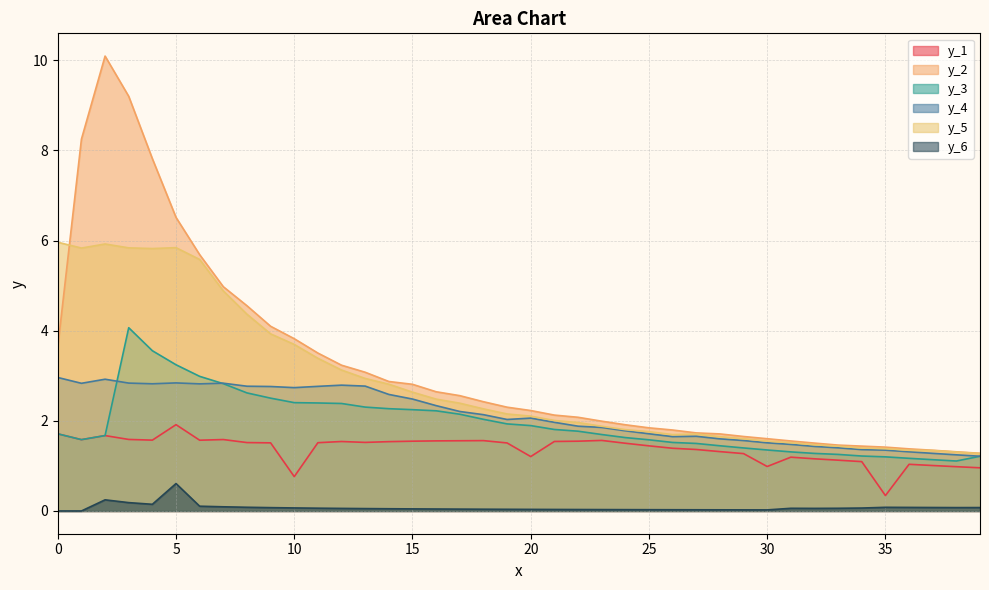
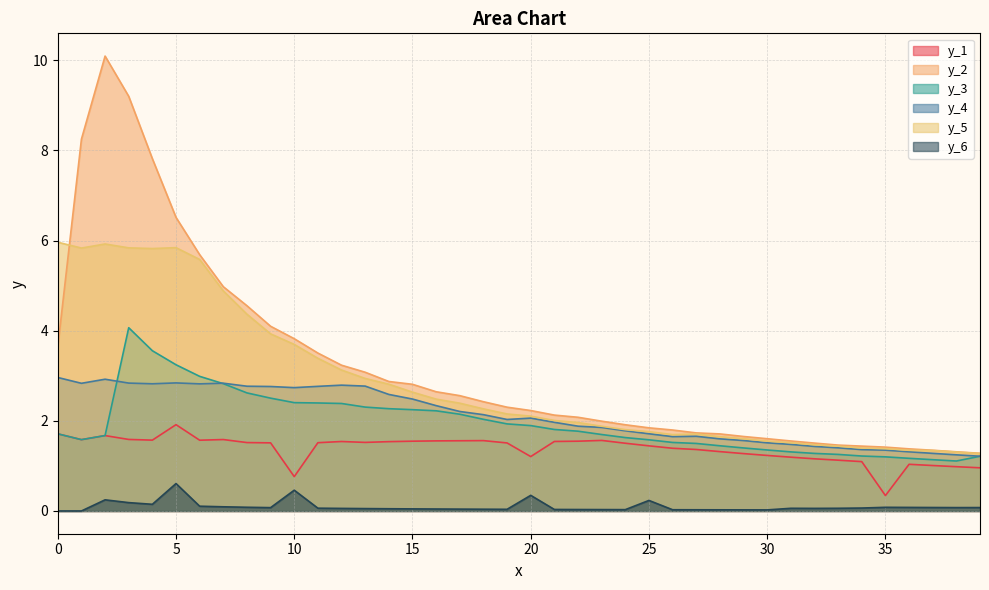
  {
    "y_1": {
      "5": 1.9,
      "10": 0.8,
      "15": 1.5,
      "20": 1.2,
      "25": 1.4,
-     "30": 1.0,
+     "30": 1.2,
      "35": 0.3
    },
    "y_6": {
      "0": 0.0,
      "5": 0.6,
-     "10": 0.1,
+     "10": 0.5,
      "15": 0.0,
-     "20": 0.0,
-     "25": 0.0,
+     "20": 0.3,
+     "25": 0.2,
      "30": 0.0,
      "35": 0.1
    }
  }
